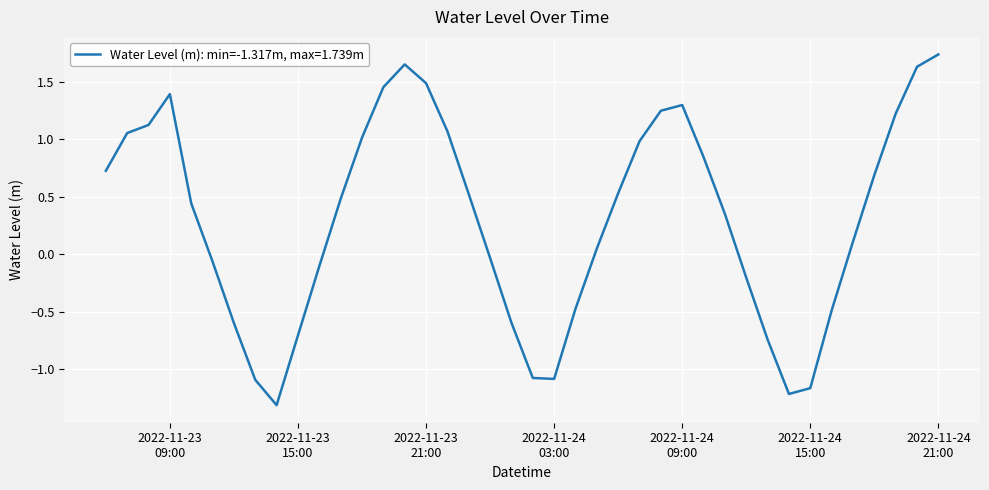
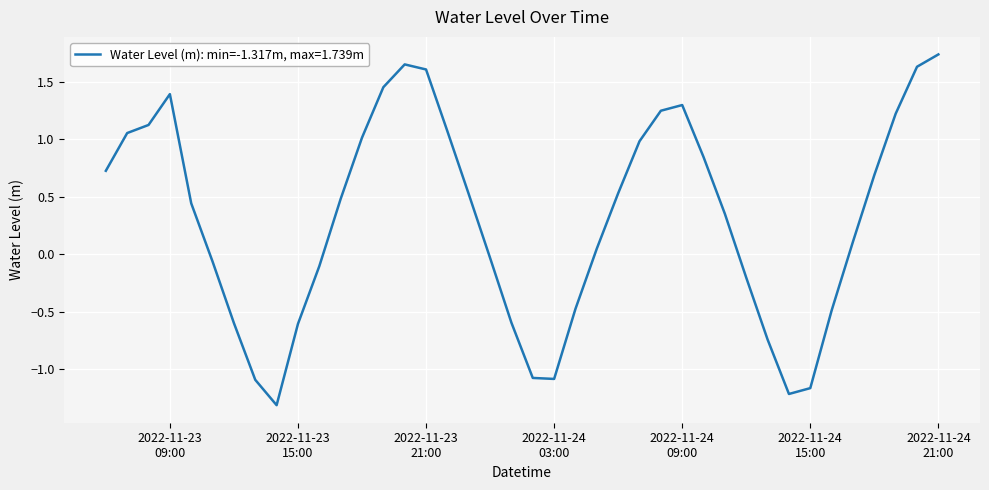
  {
    "2022-11-23 09:00": 1.39,
-   "2022-11-23 15:00": -0.71,
-   "2022-11-23 21:00": 1.49,
+   "2022-11-23 15:00": -0.61,
+   "2022-11-23 21:00": 1.61,
    "2022-11-24 03:00": -1.09,
    "2022-11-24 09:00": 1.30,
    "2022-11-24 15:00": -1.17,
    "2022-11-24 21:00": 1.74
  }
